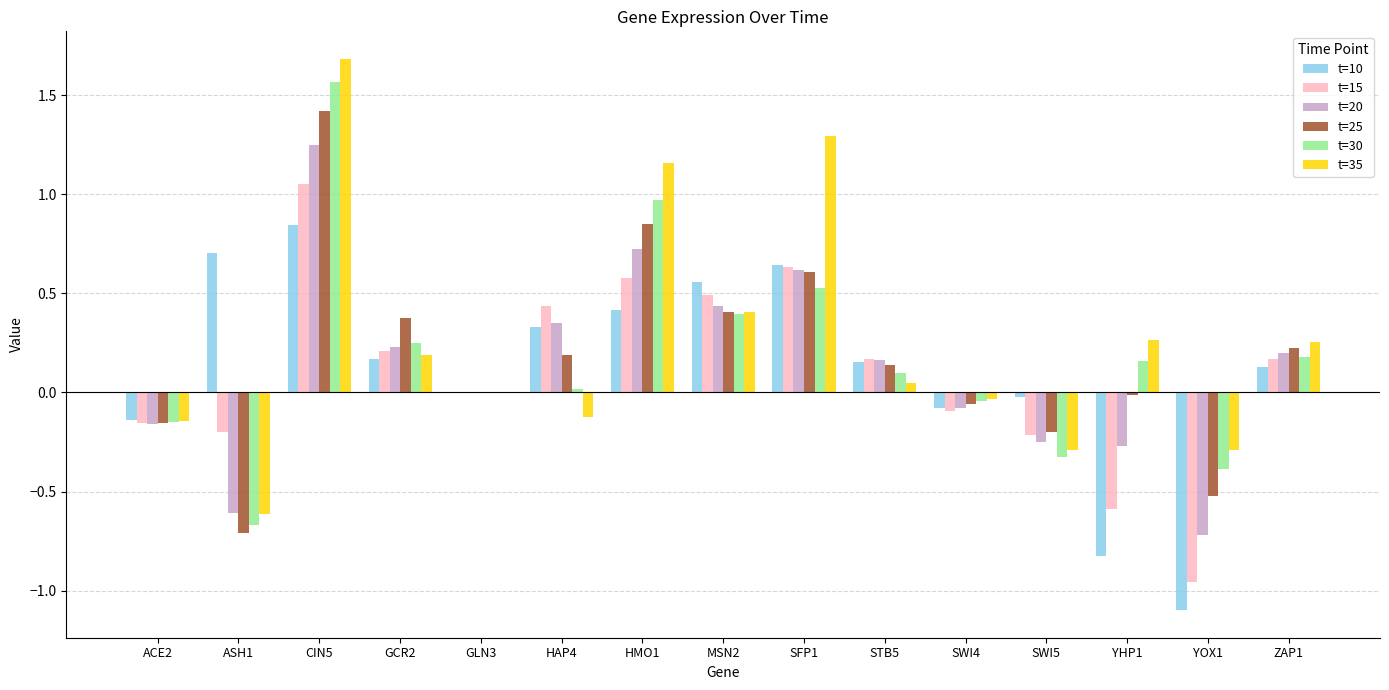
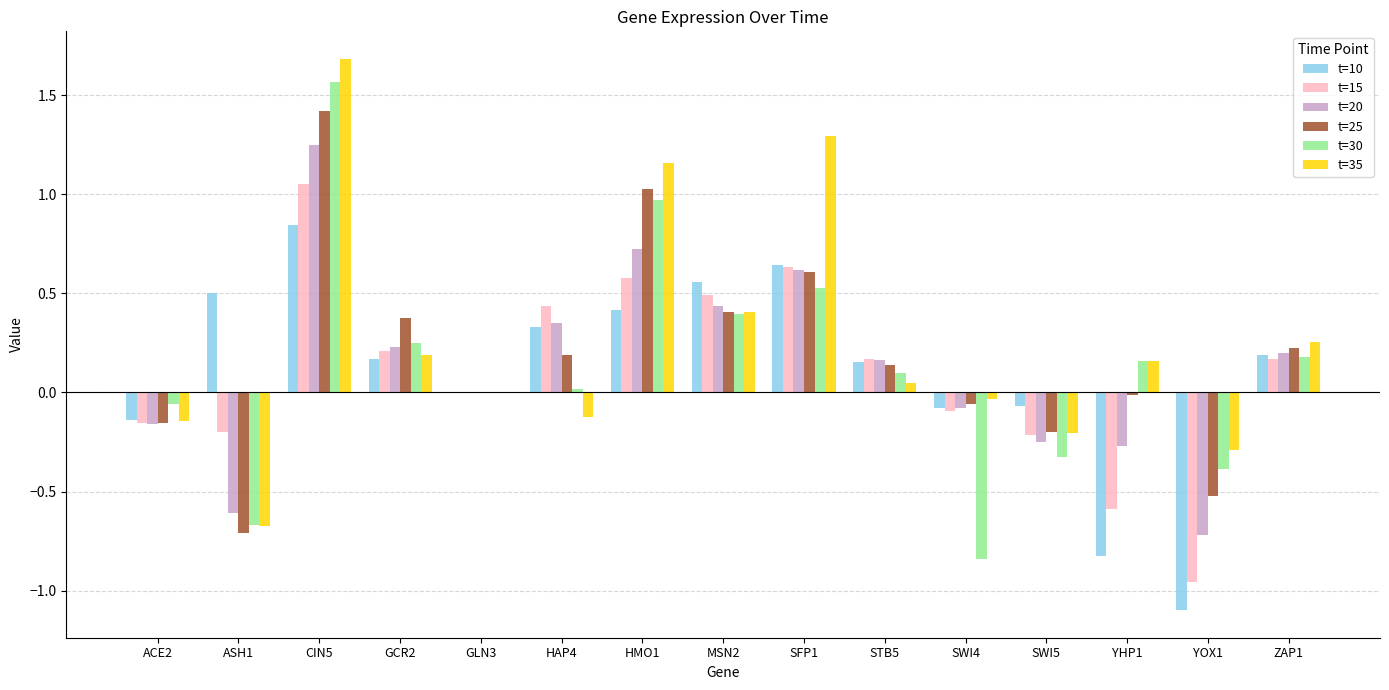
  {
    "t=10": {
      "ACE2": -0.14,
-     "ASH1": 0.70,
+     "ASH1": 0.50,
      "CIN5": 0.85,
      "GCR2": 0.17,
      "GLN3": 0.00,
      "HAP4": 0.33,
      "HMO1": 0.41,
      "MSN2": 0.56,
      "SFP1": 0.64,
      "STB5": 0.15,
      "SWI4": -0.08,
-     "SWI5": -0.02,
+     "SWI5": -0.07,
      "YHP1": -0.82,
      "YOX1": -1.10,
-     "ZAP1": 0.13
+     "ZAP1": 0.19
    },
    "t=25": {
      "ACE2": -0.16,
      "ASH1": -0.71,
      "CIN5": 1.42,
      "GCR2": 0.38,
      "GLN3": 0.00,
      "HAP4": 0.19,
-     "HMO1": 0.85,
+     "HMO1": 1.03,
      "MSN2": 0.40,
      "SFP1": 0.61,
      "STB5": 0.14,
      "SWI4": -0.06,
      "SWI5": -0.20,
      "YOX1": -0.52,
      "ZAP1": 0.22
    },
    "t=30": {
-     "ACE2": -0.15,
+     "ACE2": -0.06,
      "ASH1": -0.67,
      "CIN5": 1.57,
      "GCR2": 0.25,
      "GLN3": 0.00,
      "HAP4": 0.02,
      "HMO1": 0.97,
      "MSN2": 0.40,
      "SFP1": 0.53,
      "STB5": 0.10,
-     "SWI4": -0.04,
+     "SWI4": -0.84,
      "SWI5": -0.33,
      "YHP1": 0.16,
      "YOX1": -0.38,
      "ZAP1": 0.18
    },
    "t=35": {
      "ACE2": -0.14,
-     "ASH1": -0.61,
+     "ASH1": -0.67,
      "CIN5": 1.68,
      "GCR2": 0.19,
      "GLN3": 0.00,
      "HAP4": -0.12,
      "HMO1": 1.16,
      "MSN2": 0.41,
      "SFP1": 1.29,
      "STB5": 0.05,
      "SWI4": -0.03,
-     "SWI5": -0.29,
-     "YHP1": 0.27,
+     "SWI5": -0.20,
+     "YHP1": 0.16,
      "YOX1": -0.29,
      "ZAP1": 0.26
    }
  }
